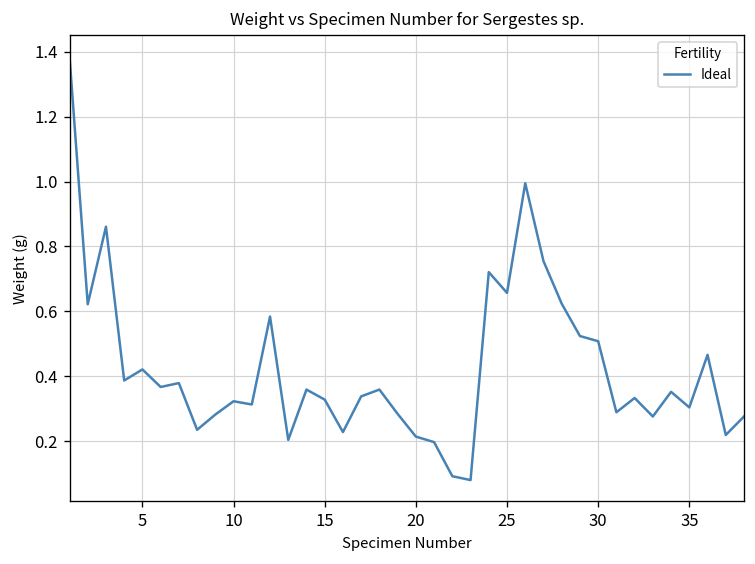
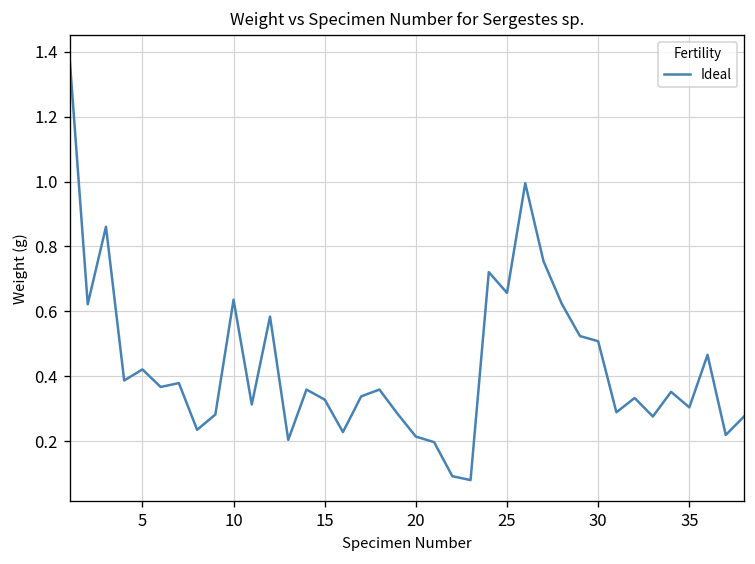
  {
    "5": 0.42,
-   "10": 0.32,
+   "10": 0.64,
    "15": 0.33,
    "20": 0.21,
    "25": 0.66,
    "30": 0.51,
    "35": 0.30
  }
